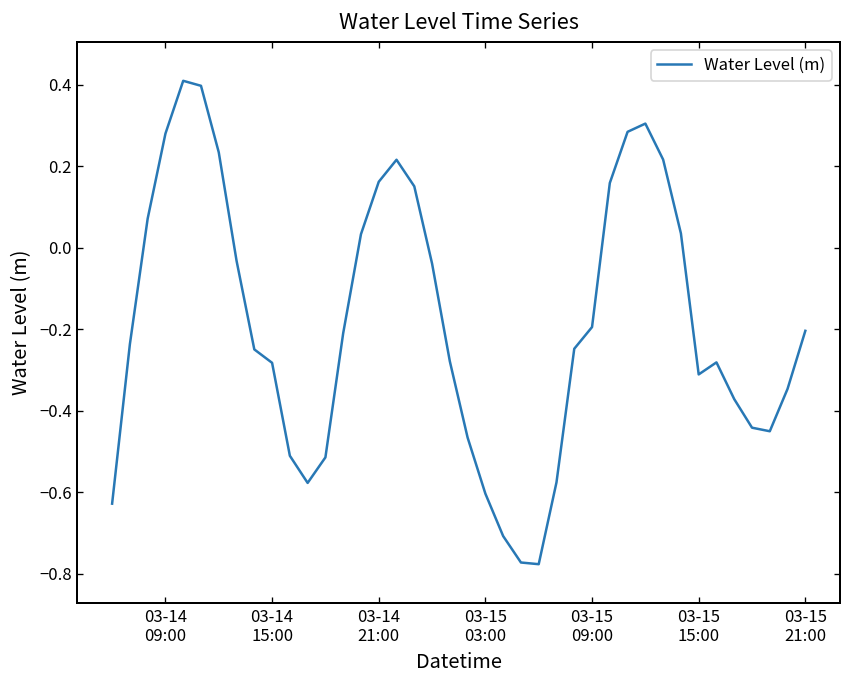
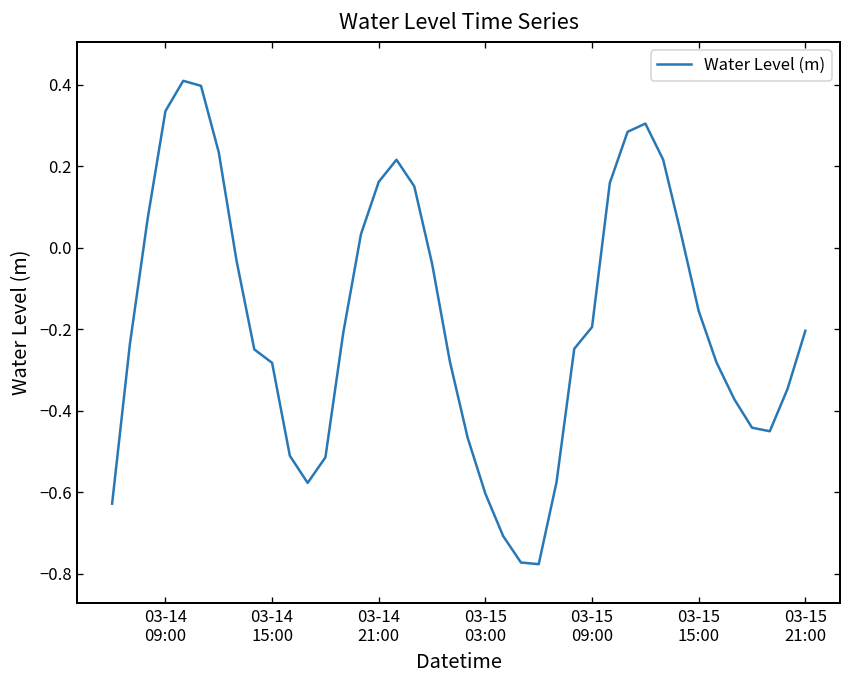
  {
-   "03-14 09:00": 0.28,
+   "03-14 09:00": 0.34,
    "03-14 15:00": -0.28,
    "03-14 21:00": 0.16,
    "03-15 03:00": -0.60,
    "03-15 09:00": -0.19,
-   "03-15 15:00": -0.31,
+   "03-15 15:00": -0.15,
    "03-15 21:00": -0.20
  }
